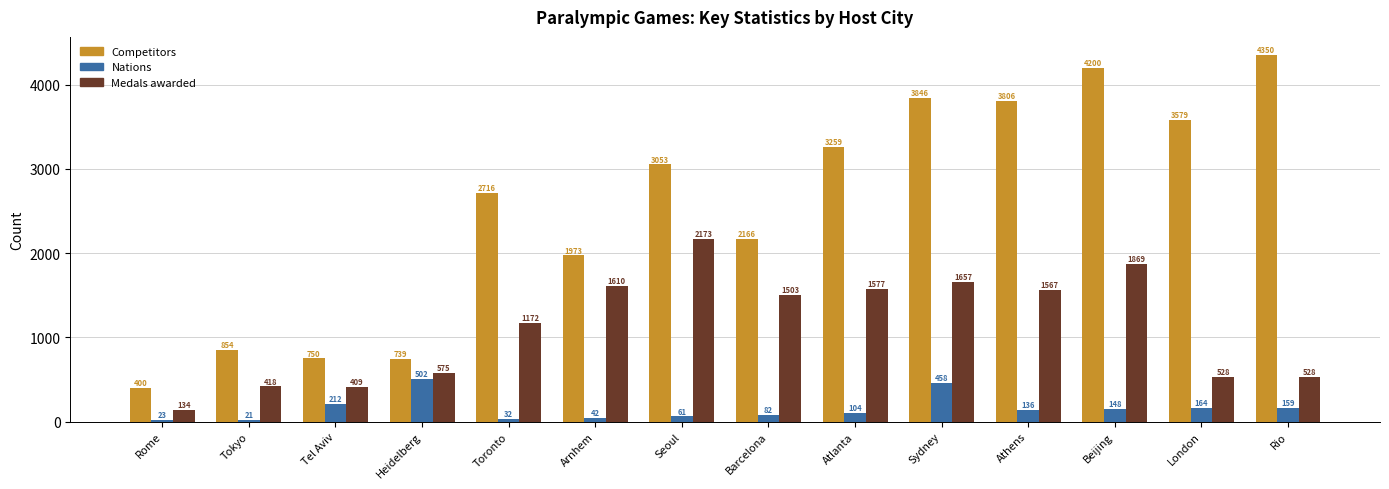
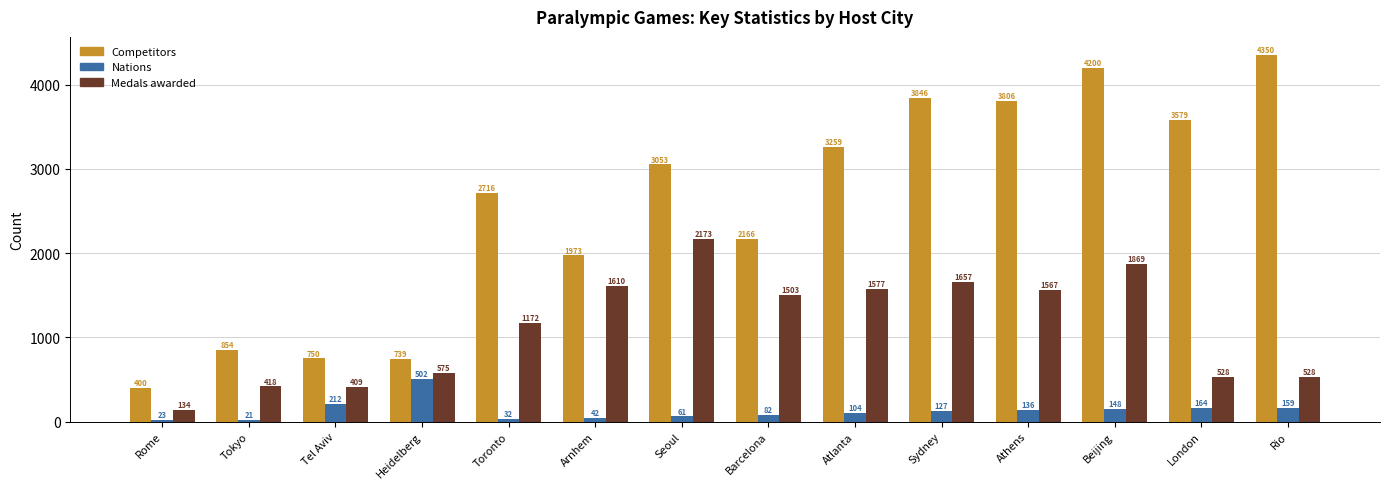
  {
    "Competitors": {
      "Rome": 400,
      "Tokyo": 854,
      "Tel Aviv": 750,
      "Heidelberg": 739,
      "Toronto": 2716,
      "Arnhem": 1973,
      "Seoul": 3053,
      "Barcelona": 2166,
      "Atlanta": 3259,
      "Sydney": 3846,
      "Athens": 3806,
      "Beijing": 4200,
      "London": 3579,
      "Rio": 4350
    },
    "Nations": {
      "Rome": 23,
      "Tokyo": 21,
      "Tel Aviv": 212,
      "Heidelberg": 502,
      "Toronto": 32,
      "Arnhem": 42,
      "Seoul": 61,
      "Barcelona": 82,
      "Atlanta": 104,
-     "Sydney": 458,
+     "Sydney": 127,
      "Athens": 136,
      "Beijing": 148,
      "London": 164,
      "Rio": 159
    },
    "Medals awarded": {
      "Rome": 134,
      "Tokyo": 418,
      "Tel Aviv": 409,
      "Heidelberg": 575,
      "Toronto": 1172,
      "Arnhem": 1610,
      "Seoul": 2173,
      "Barcelona": 1503,
      "Atlanta": 1577,
      "Sydney": 1657,
      "Athens": 1567,
      "Beijing": 1869,
      "London": 528,
      "Rio": 528
    }
  }
